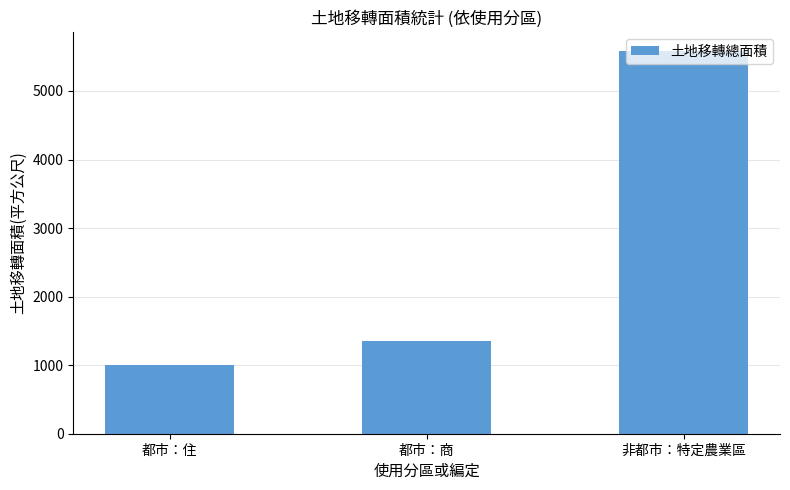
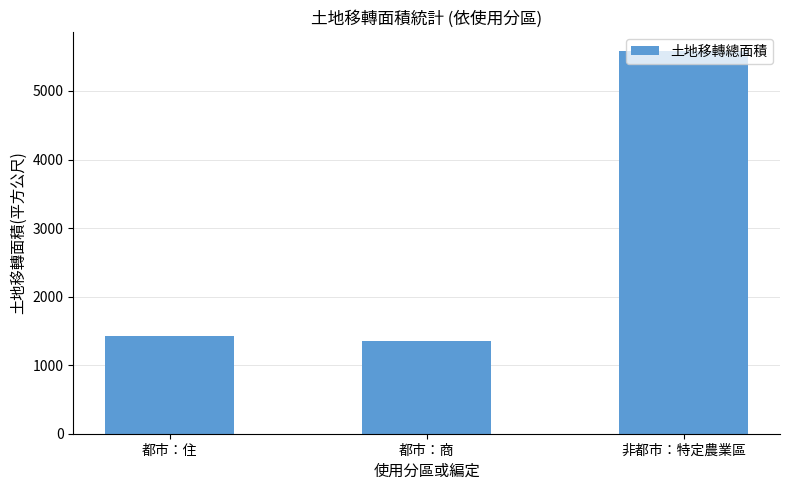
  {
-   "都市：住": 1000,
+   "都市：住": 1400,
    "都市：商": 1400
  }
